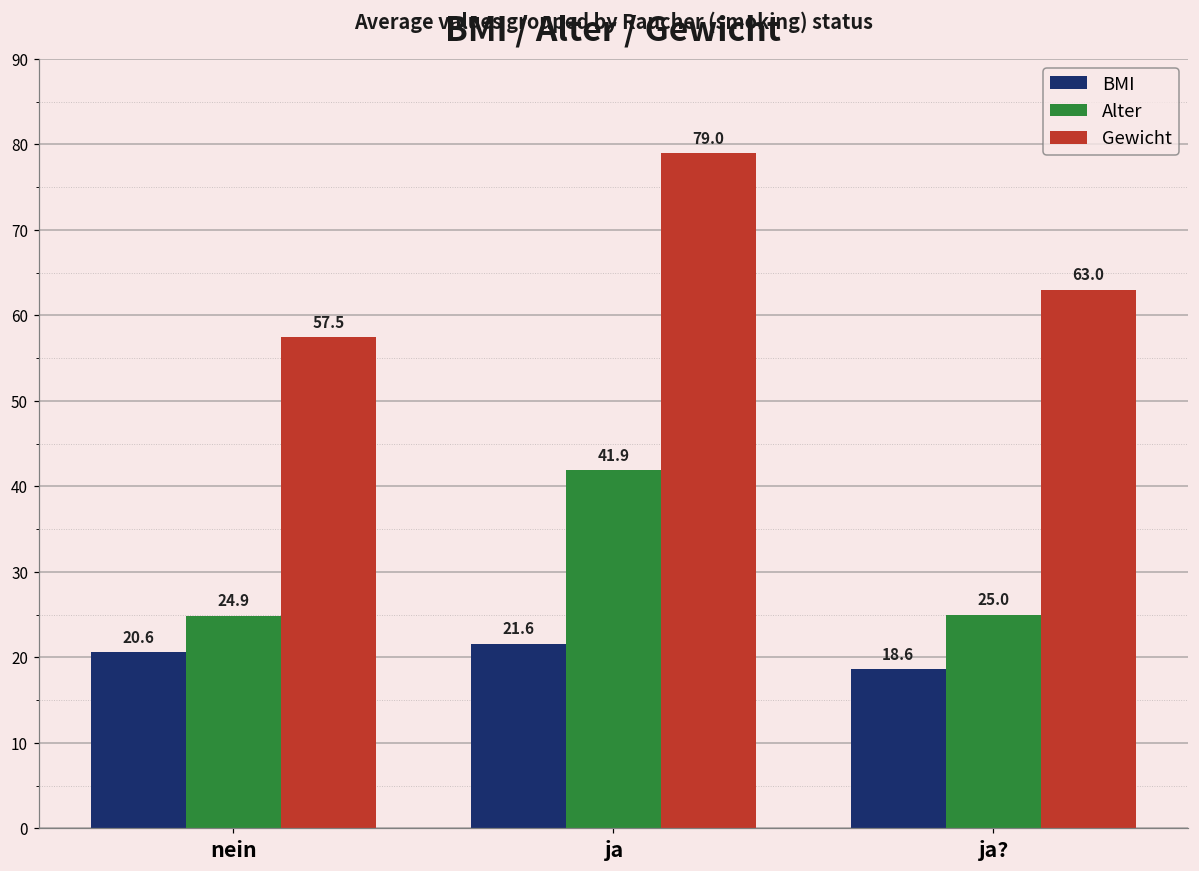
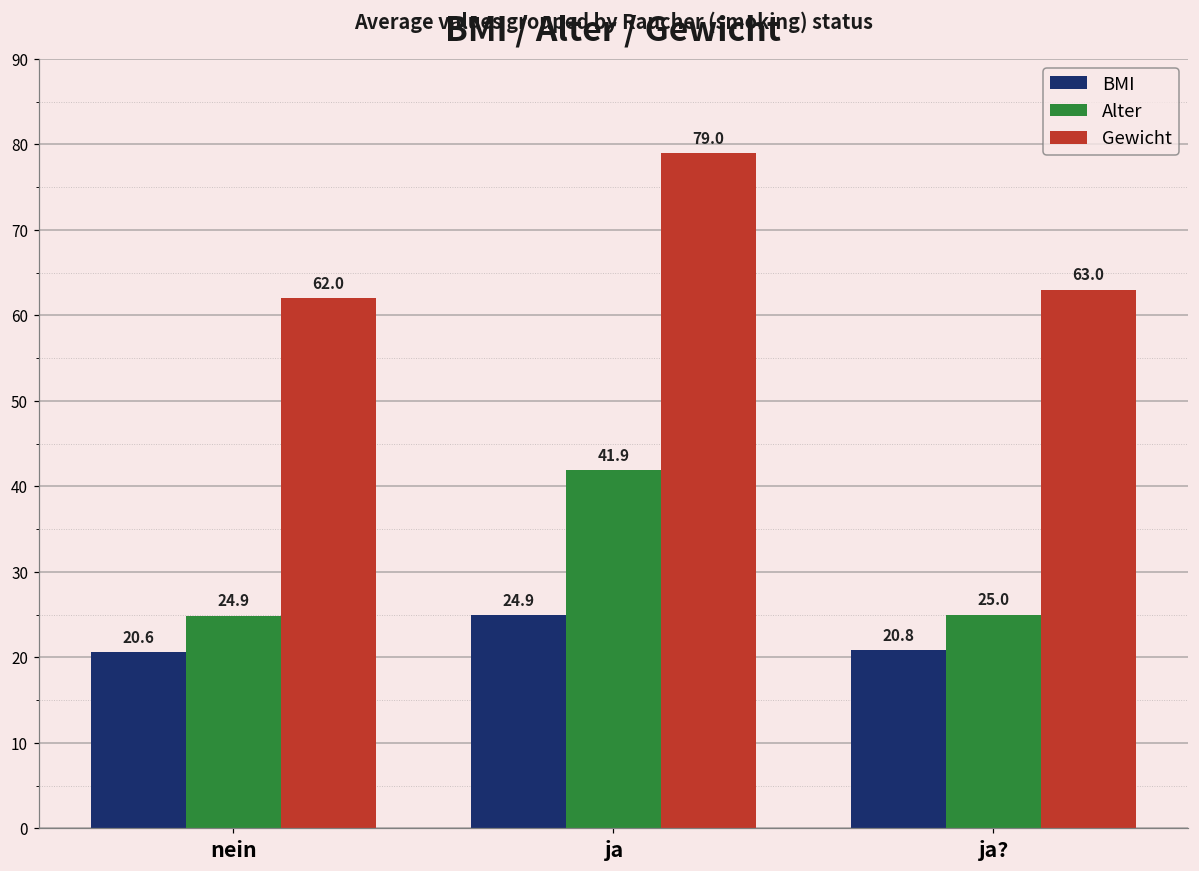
  {
    "BMI": {
      "nein": 20.6,
-     "ja": 21.6,
-     "ja?": 18.6
+     "ja": 24.9,
+     "ja?": 20.8
    },
    "Alter": {
      "nein": 24.9,
      "ja": 41.9,
      "ja?": 25.0
    },
    "Gewicht": {
-     "nein": 57.5,
+     "nein": 62.0,
      "ja": 79.0,
      "ja?": 63.0
    }
  }
